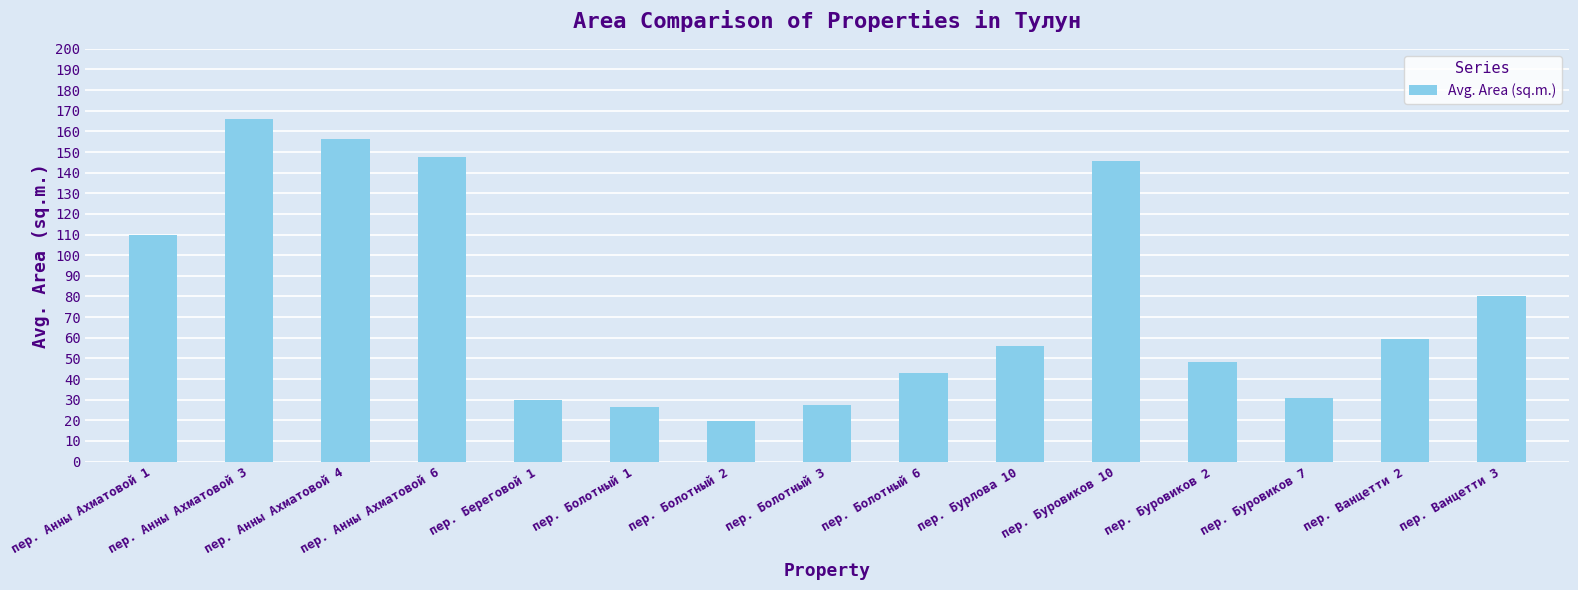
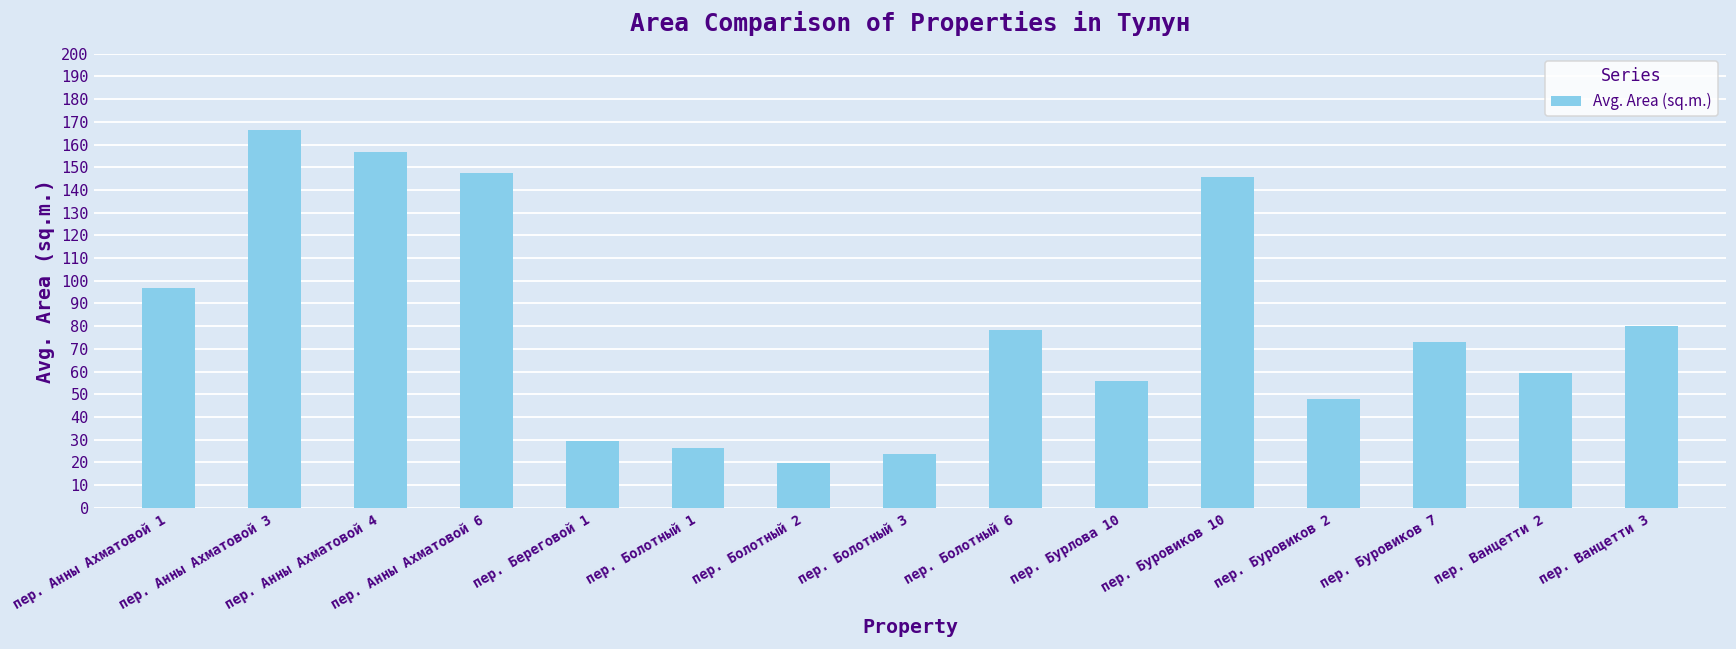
  {
-   "пер. Анны Ахматовой 1": 110,
+   "пер. Анны Ахматовой 1": 97,
    "пер. Анны Ахматовой 3": 166,
    "пер. Анны Ахматовой 4": 157,
    "пер. Анны Ахматовой 6": 148,
    "пер. Береговой 1": 30,
    "пер. Болотный 1": 27,
    "пер. Болотный 2": 20,
-   "пер. Болотный 3": 28,
-   "пер. Болотный 6": 43,
+   "пер. Болотный 3": 24,
+   "пер. Болотный 6": 79,
    "пер. Бурлова 10": 56,
    "пер. Буровиков 10": 146,
    "пер. Буровиков 2": 48,
-   "пер. Буровиков 7": 31,
+   "пер. Буровиков 7": 73,
    "пер. Ванцетти 2": 59,
    "пер. Ванцетти 3": 80
  }
